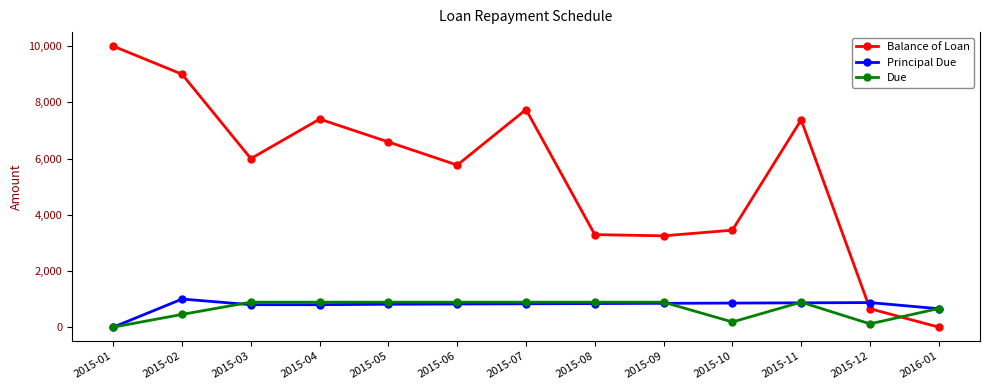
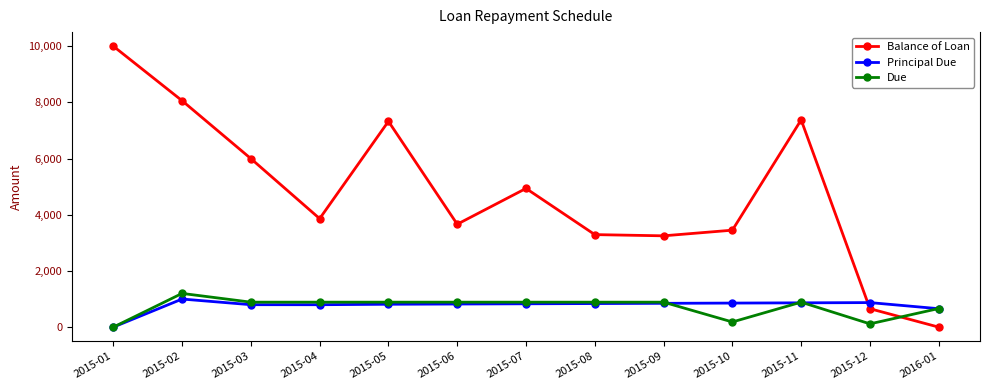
  {
    "Balance of Loan": {
      "2015-01": "10,000",
-     "2015-02": "9,000",
+     "2015-02": "8,100",
      "2015-03": "6,000",
-     "2015-04": "7,400",
-     "2015-05": "6,600",
-     "2015-06": "5,800",
-     "2015-07": "7,700",
+     "2015-04": "3,900",
+     "2015-05": "7,300",
+     "2015-06": "3,700",
+     "2015-07": "4,900",
      "2015-08": "3,300",
      "2015-09": "3,200",
      "2015-10": "3,500",
      "2015-11": "7,400",
      "2015-12": "700",
      "2016-01": "0"
    },
    "Principal Due": {
      "2015-02": "1,000",
      "2015-10": "900",
      "2015-12": "900"
    },
    "Due": {
-     "2015-02": "500",
+     "2015-02": "1,200",
      "2015-10": "200",
      "2015-12": "100"
    }
  }
